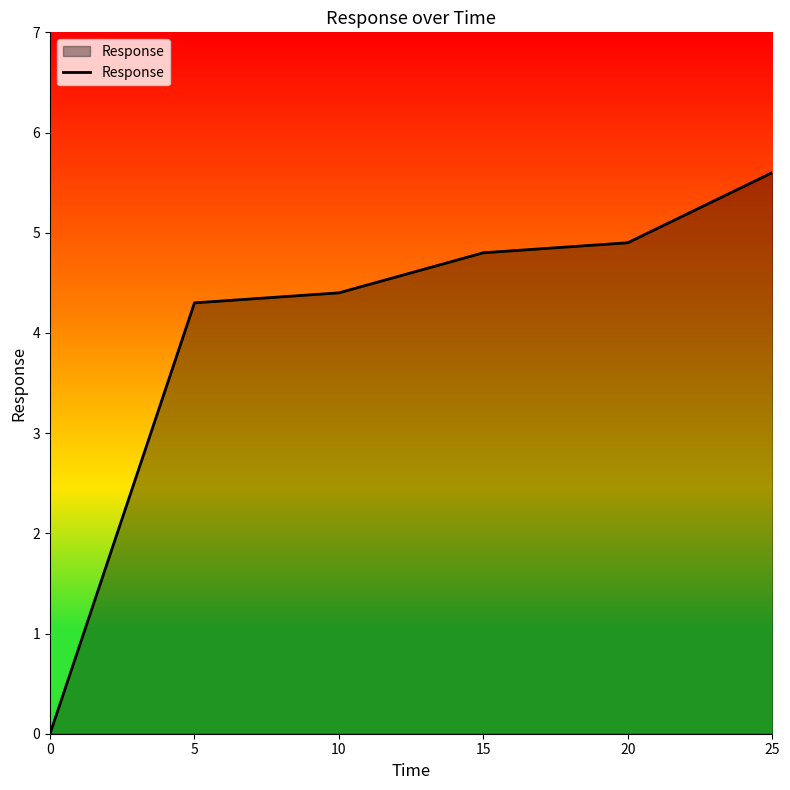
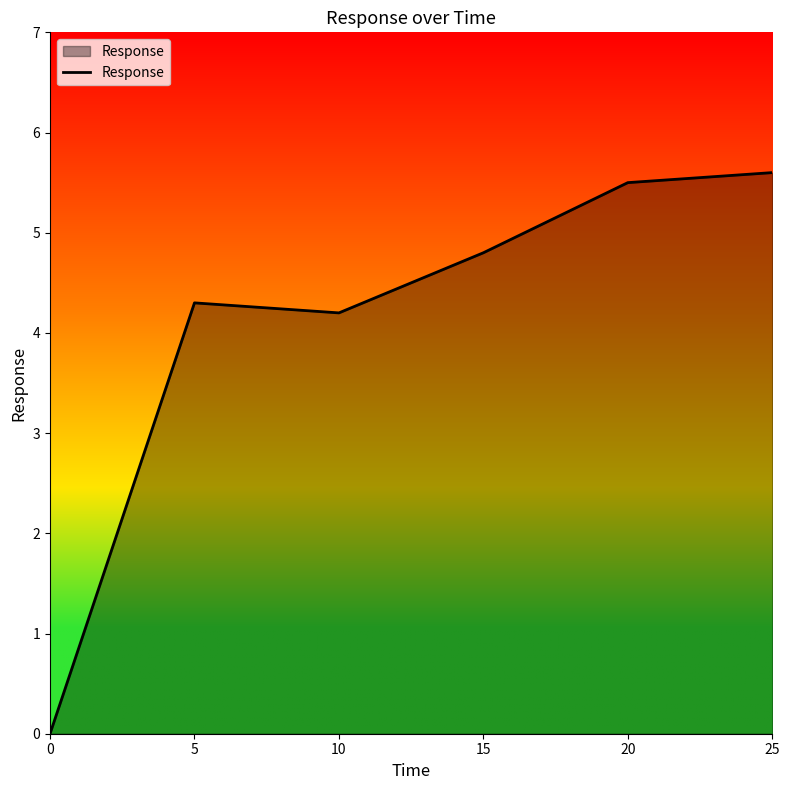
  {
    "0": 0.0,
    "5": 4.3,
-   "10": 4.4,
+   "10": 4.2,
    "15": 4.8,
-   "20": 4.9,
+   "20": 5.5,
    "25": 5.6
  }
